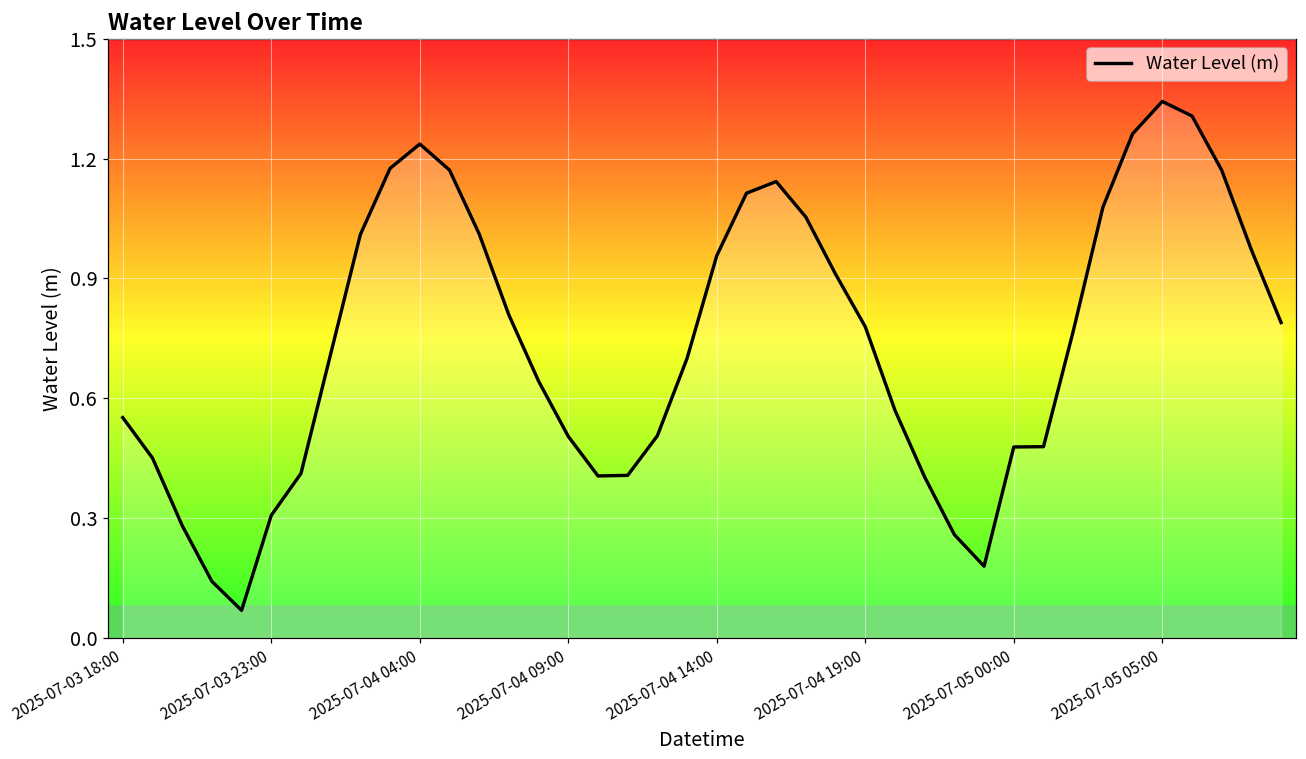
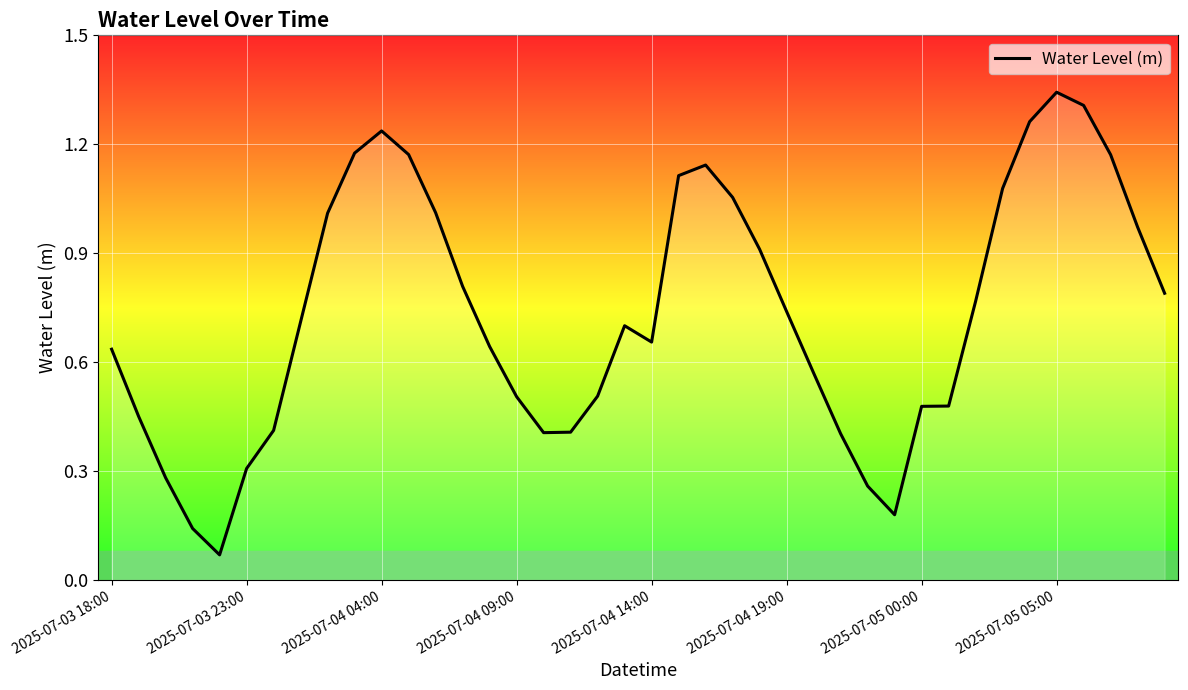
  {
-   "2025-07-03 18:00": 0.55,
+   "2025-07-03 18:00": 0.64,
    "2025-07-03 23:00": 0.31,
    "2025-07-04 04:00": 1.24,
    "2025-07-04 09:00": 0.50,
-   "2025-07-04 14:00": 0.96,
-   "2025-07-04 19:00": 0.78,
+   "2025-07-04 14:00": 0.66,
+   "2025-07-04 19:00": 0.74,
    "2025-07-05 00:00": 0.48,
    "2025-07-05 05:00": 1.34
  }
